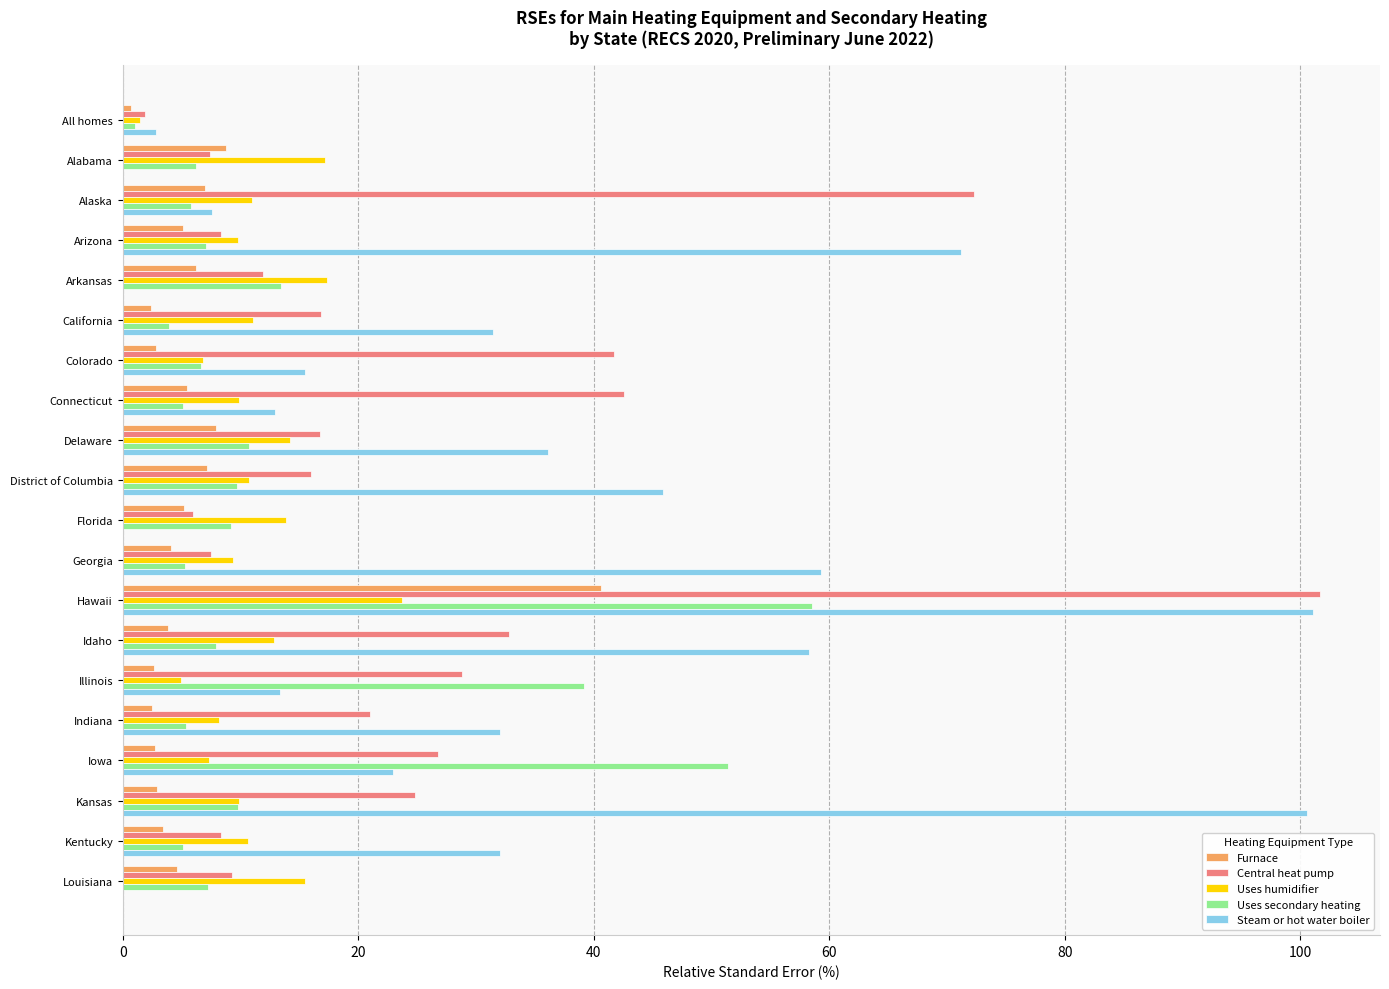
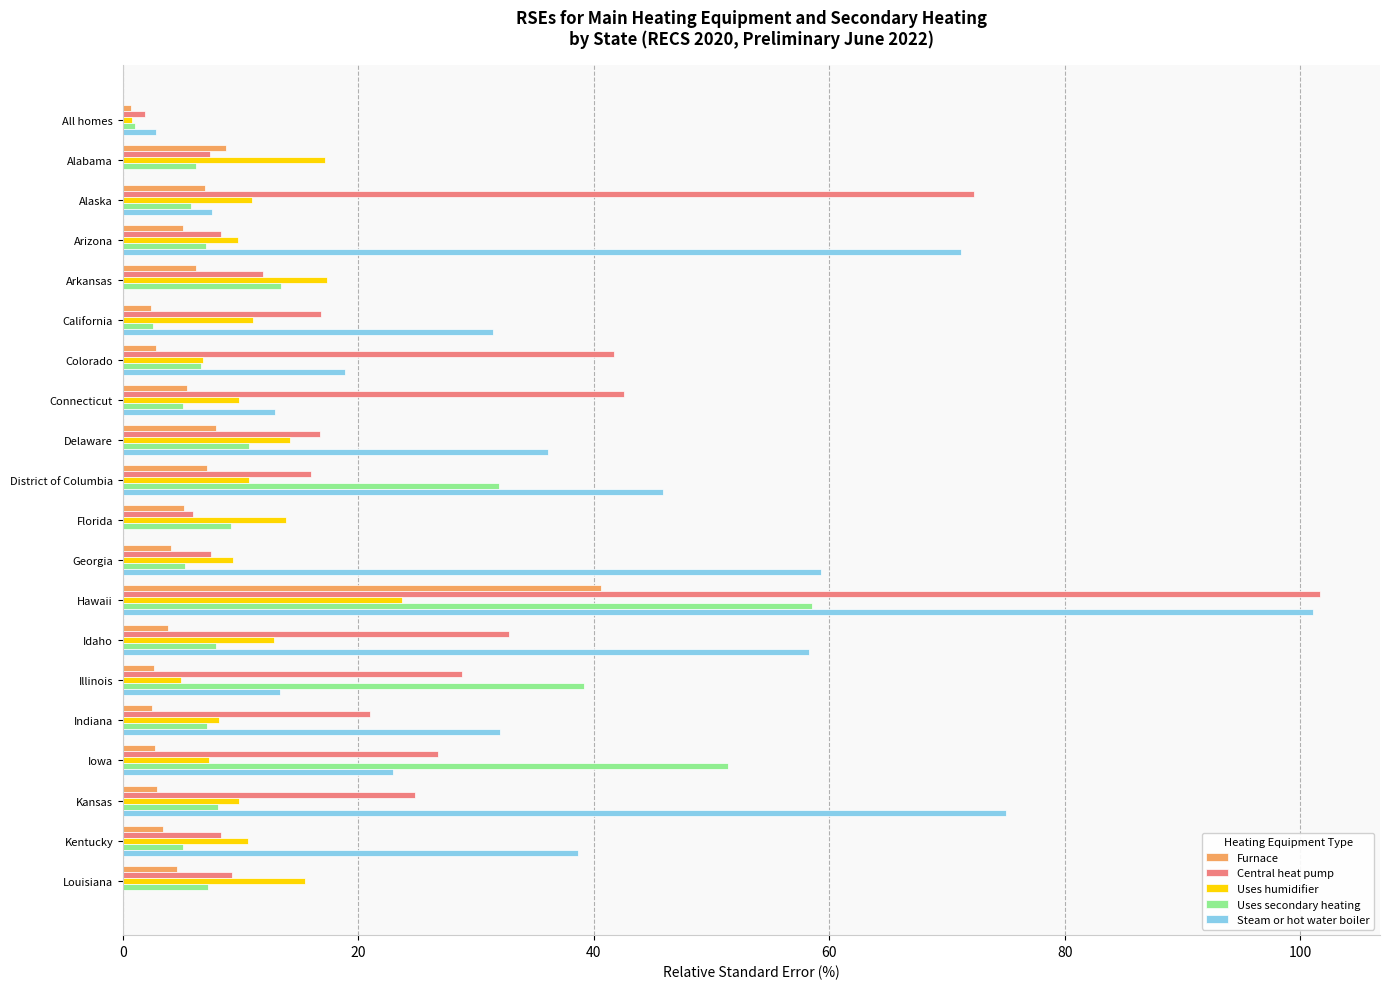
  {
    "Uses humidifier": {
-     "All homes": 1.5,
+     "All homes": 0.8,
      "Alabama": 17.2,
      "Alaska": 11.0,
      "Arizona": 9.8,
      "Arkansas": 17.3,
      "California": 11.1,
      "Colorado": 6.8,
      "Connecticut": 9.9,
      "Delaware": 14.2,
      "District of Columbia": 10.7,
      "Florida": 13.8,
      "Georgia": 9.4,
      "Hawaii": 23.7,
      "Idaho": 12.8,
      "Illinois": 5.0,
      "Indiana": 8.2,
      "Iowa": 7.3,
      "Kansas": 9.8,
      "Kentucky": 10.6,
      "Louisiana": 15.5
    },
    "Uses secondary heating": {
      "All homes": 1.0,
      "Alabama": 6.2,
      "Alaska": 5.8,
      "Arizona": 7.0,
      "Arkansas": 13.4,
-     "California": 3.9,
+     "California": 2.6,
      "Colorado": 6.6,
      "Connecticut": 5.1,
      "Delaware": 10.7,
-     "District of Columbia": 9.7,
+     "District of Columbia": 31.9,
      "Florida": 9.2,
      "Georgia": 5.3,
      "Hawaii": 58.5,
      "Idaho": 7.9,
      "Illinois": 39.2,
-     "Indiana": 5.4,
+     "Indiana": 7.2,
      "Iowa": 51.4,
-     "Kansas": 9.8,
+     "Kansas": 8.1,
      "Kentucky": 5.1,
      "Louisiana": 7.2
    },
    "Steam or hot water boiler": {
      "All homes": 2.9,
      "Alabama": 0.0,
      "Alaska": 7.6,
      "Arizona": 71.2,
      "Arkansas": 0.0,
      "California": 31.5,
-     "Colorado": 15.5,
+     "Colorado": 18.9,
      "Connecticut": 12.9,
      "Delaware": 36.1,
      "District of Columbia": 45.9,
      "Florida": 0.0,
      "Georgia": 59.3,
      "Hawaii": 101.1,
      "Idaho": 58.3,
      "Illinois": 13.4,
      "Indiana": 32.1,
      "Iowa": 22.9,
-     "Kansas": 100.6,
-     "Kentucky": 32.0,
+     "Kansas": 75.0,
+     "Kentucky": 38.7,
      "Louisiana": 0.0
    }
  }
